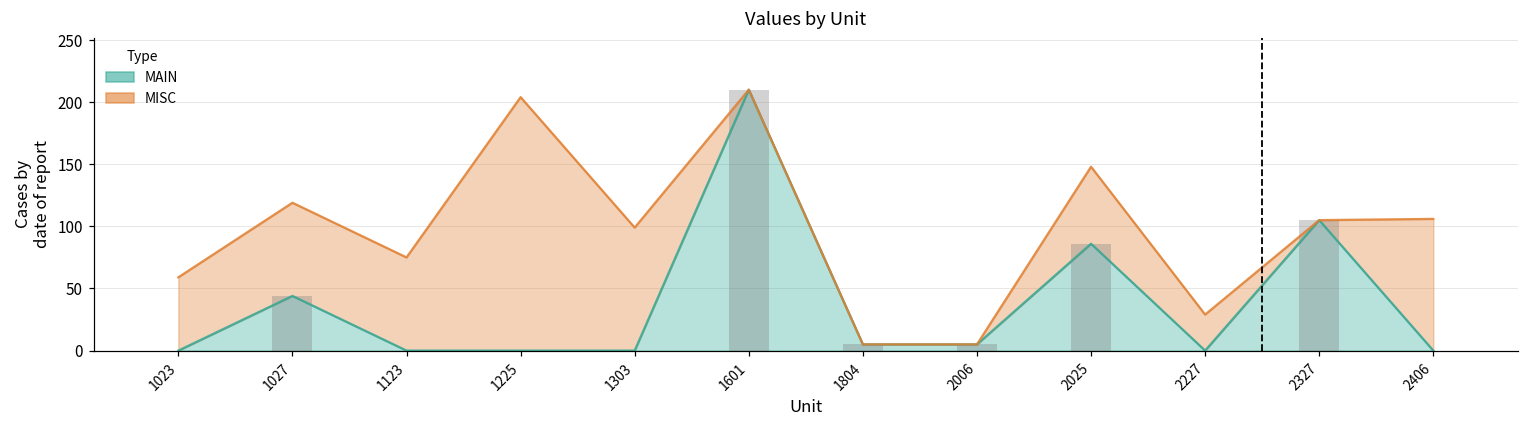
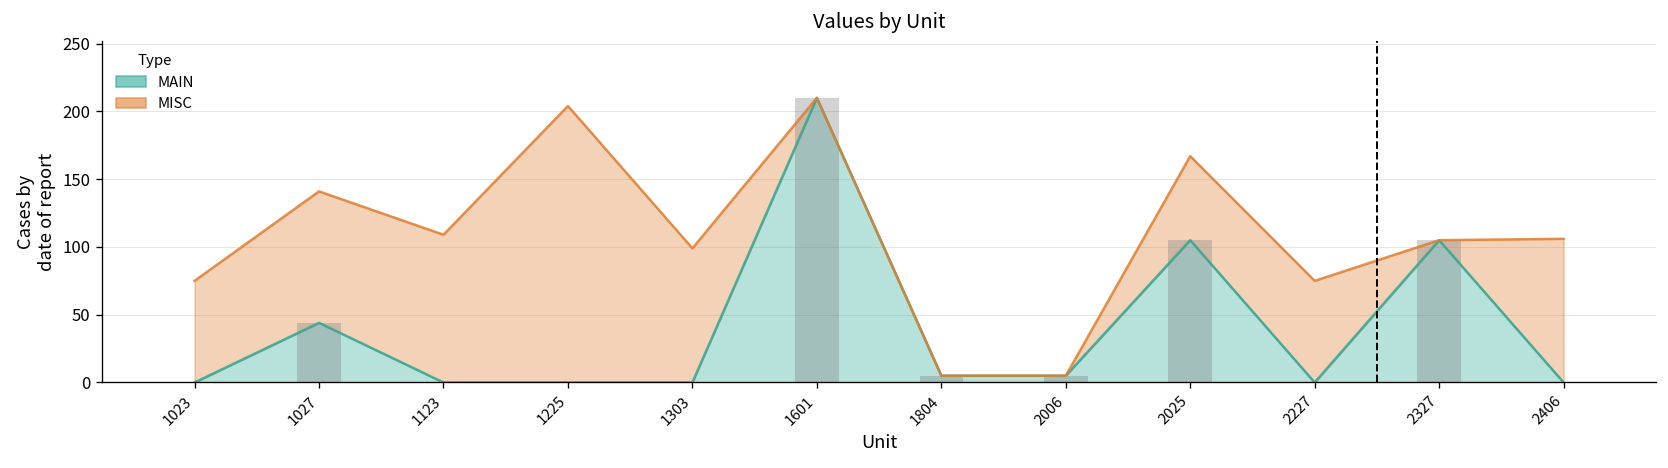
  {
    "MAIN": {
      "1023": 0,
      "1027": 44,
      "1123": 0,
      "1225": 0,
      "1303": 0,
      "1601": 210,
      "1804": 5,
      "2006": 5,
-     "2025": 86,
+     "2025": 105,
      "2227": 0,
      "2327": 105,
      "2406": 0
    },
    "MISC": {
-     "1023": 59,
-     "1027": 75,
-     "1123": 75,
+     "1023": 75,
+     "1027": 97,
+     "1123": 109,
      "1225": 204,
      "1303": 99,
      "2025": 62,
-     "2227": 29,
+     "2227": 75,
      "2406": 106
    }
  }
